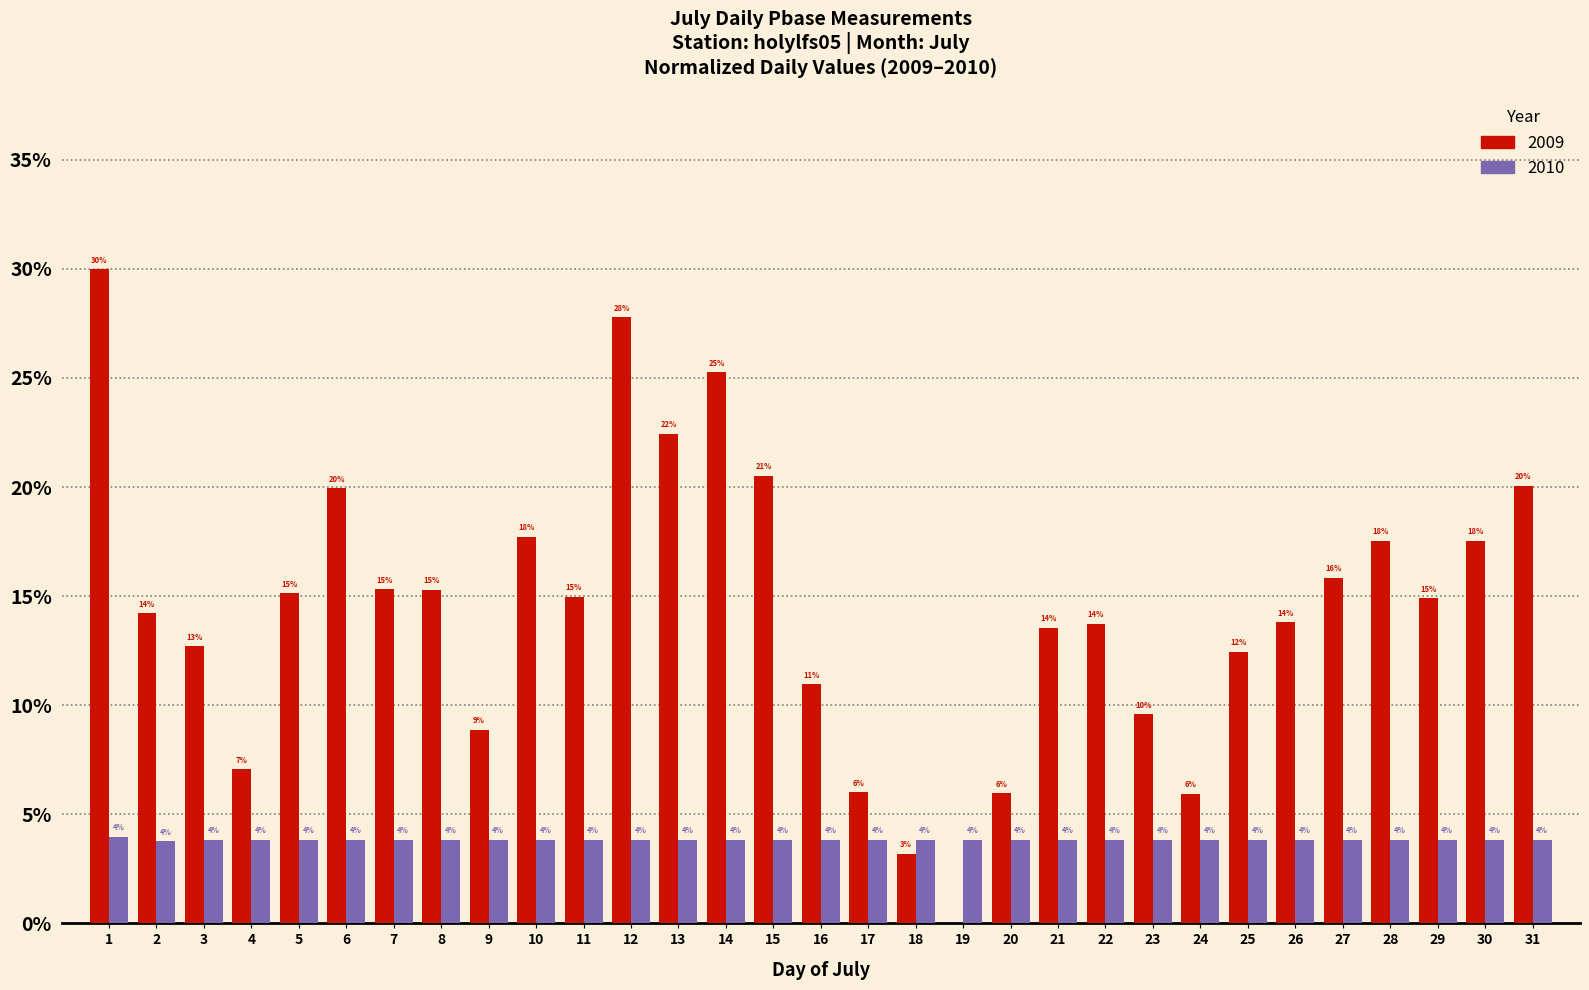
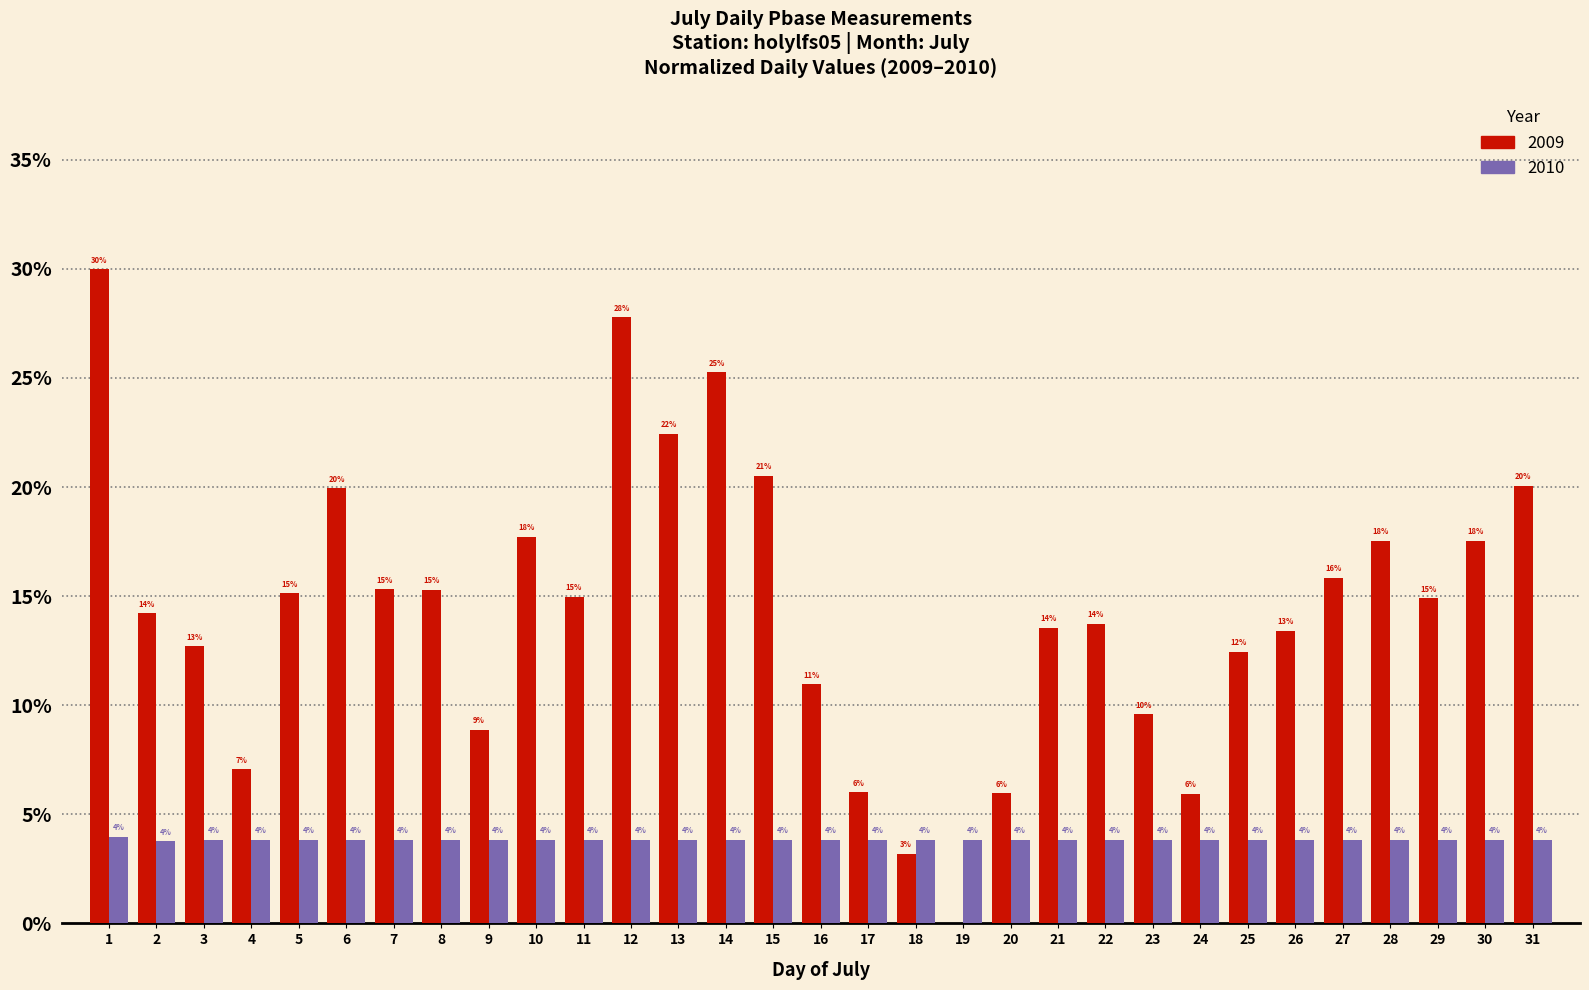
  {
    "2009": {
      "1": "30%",
      "2": "14%",
      "3": "13%",
      "4": "7%",
      "5": "15%",
      "6": "20%",
      "7": "15%",
      "8": "15%",
      "9": "9%",
      "10": "18%",
      "11": "15%",
      "12": "28%",
      "13": "22%",
      "14": "25%",
      "15": "21%",
      "16": "11%",
      "17": "6%",
      "18": "3%",
      "20": "6%",
      "21": "14%",
      "22": "14%",
      "23": "10%",
      "24": "6%",
      "25": "12%",
-     "26": "14%",
+     "26": "13%",
      "27": "16%",
      "28": "18%",
      "29": "15%",
      "30": "18%",
      "31": "20%"
    },
    "2010": {
      "1": "4%",
      "2": "4%",
      "3": "4%",
      "4": "4%",
      "5": "4%",
      "6": "4%",
      "7": "4%",
      "8": "4%",
      "9": "4%",
      "10": "4%",
      "11": "4%",
      "12": "4%",
      "13": "4%",
      "14": "4%",
      "15": "4%",
      "16": "4%",
      "17": "4%",
      "18": "4%",
      "19": "4%",
      "20": "4%",
      "21": "4%",
      "22": "4%",
      "23": "4%",
      "24": "4%",
      "25": "4%",
      "26": "4%",
      "27": "4%",
      "28": "4%",
      "29": "4%",
      "30": "4%",
      "31": "4%"
    }
  }
